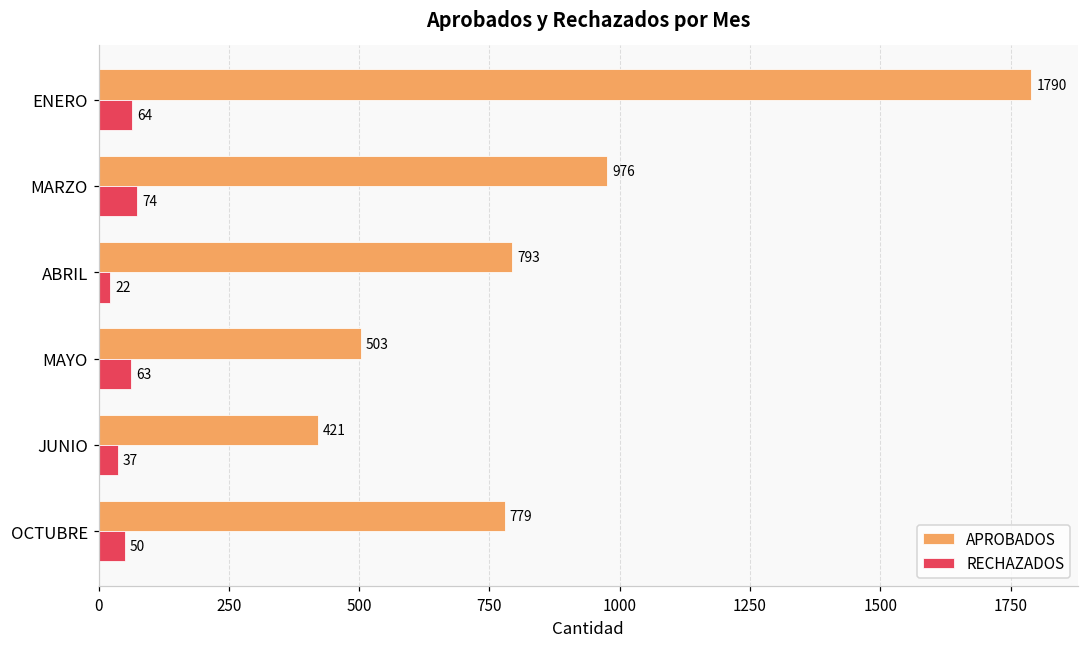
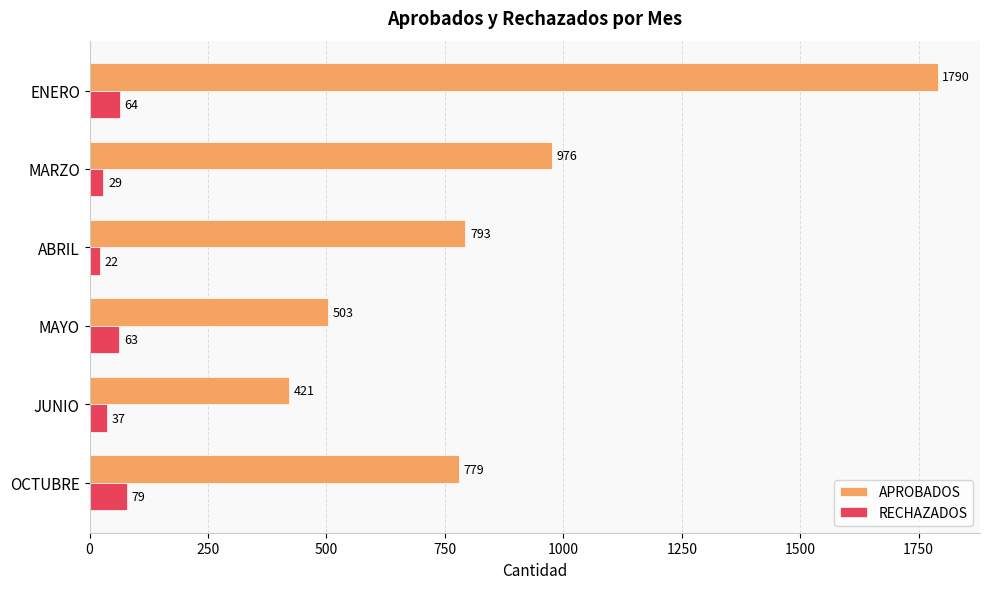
  {
    "APROBADOS": {
      "ENERO": 1790,
      "MARZO": 976,
      "ABRIL": 793,
      "MAYO": 503,
      "JUNIO": 421,
      "OCTUBRE": 779
    },
    "RECHAZADOS": {
      "ENERO": 64,
-     "MARZO": 74,
+     "MARZO": 29,
      "ABRIL": 22,
      "MAYO": 63,
      "JUNIO": 37,
-     "OCTUBRE": 50
+     "OCTUBRE": 79
    }
  }
